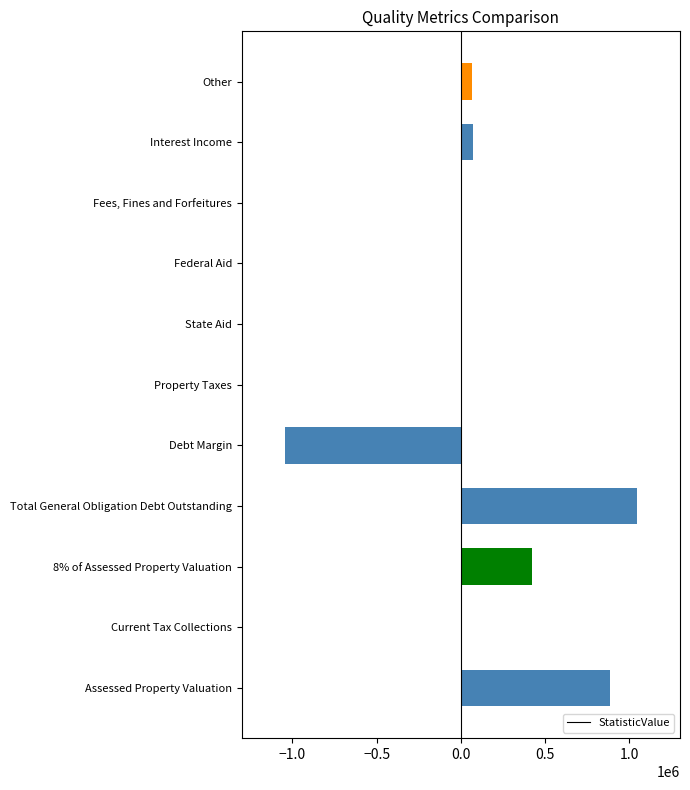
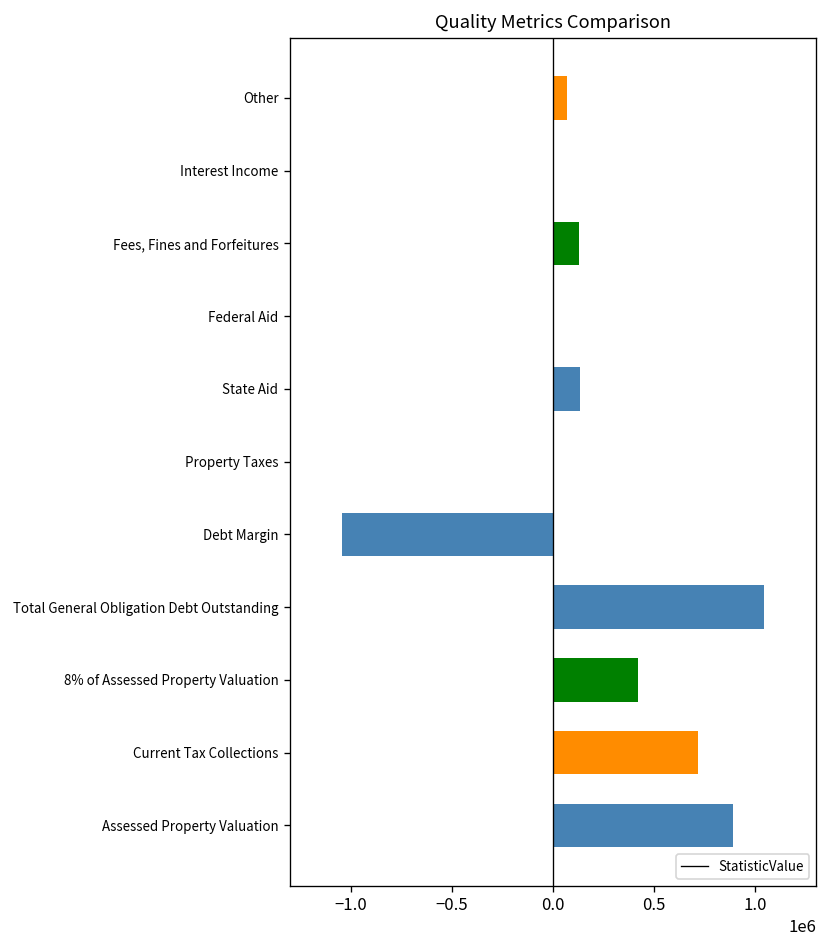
  {
    "Other": 70000,
-   "Interest Income": 70000,
-   "Fees, Fines and Forfeitures": 0,
+   "Interest Income": 0,
+   "Fees, Fines and Forfeitures": 130000,
    "Federal Aid": 0,
-   "State Aid": 0,
+   "State Aid": 130000,
    "Property Taxes": 0,
    "Debt Margin": -1050000,
    "Total General Obligation Debt Outstanding": 1050000,
    "8% of Assessed Property Valuation": 420000,
-   "Current Tax Collections": 0,
+   "Current Tax Collections": 710000,
    "Assessed Property Valuation": 890000
  }
